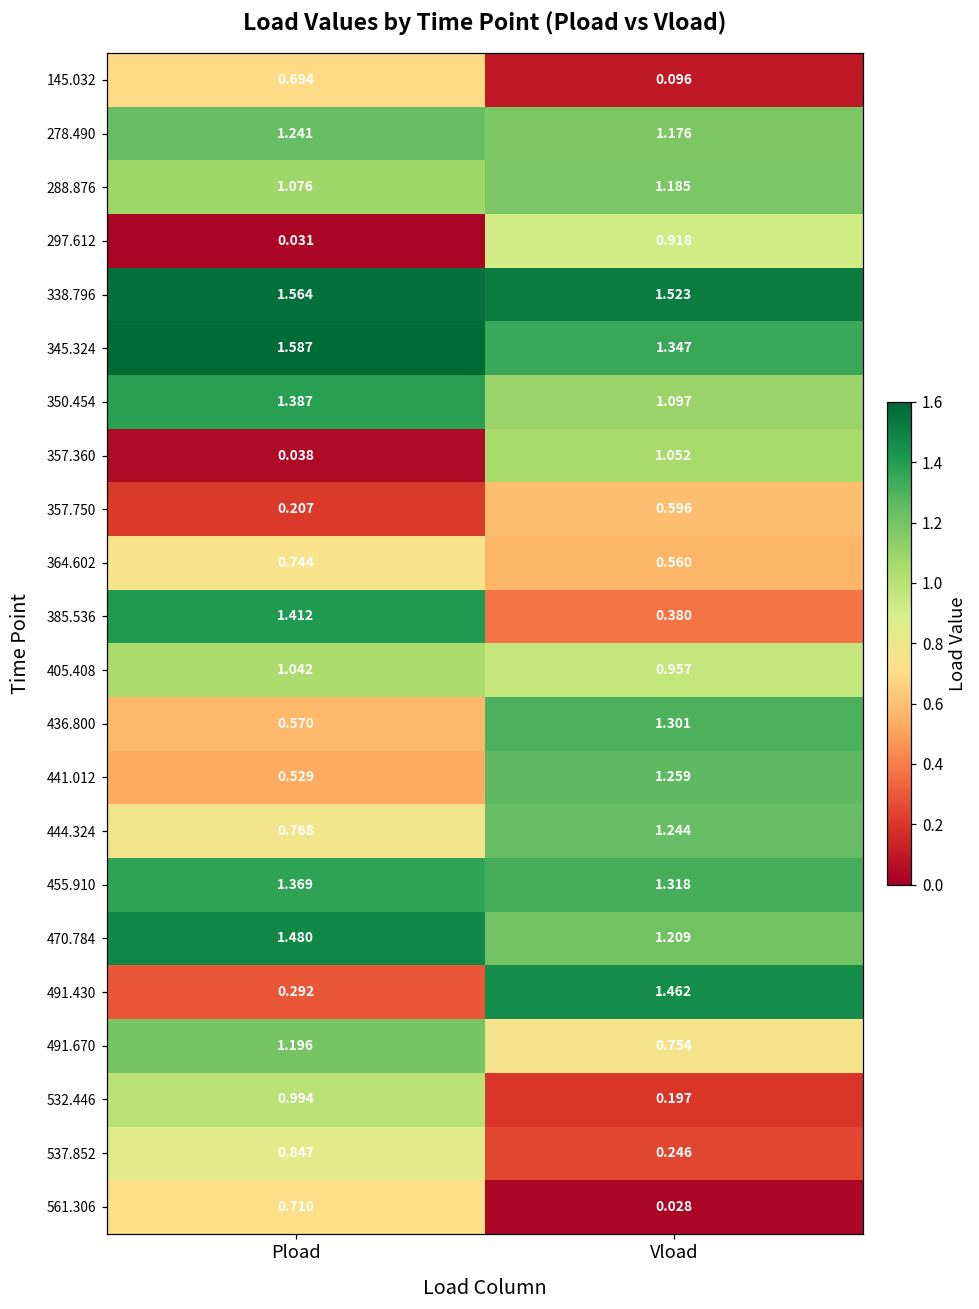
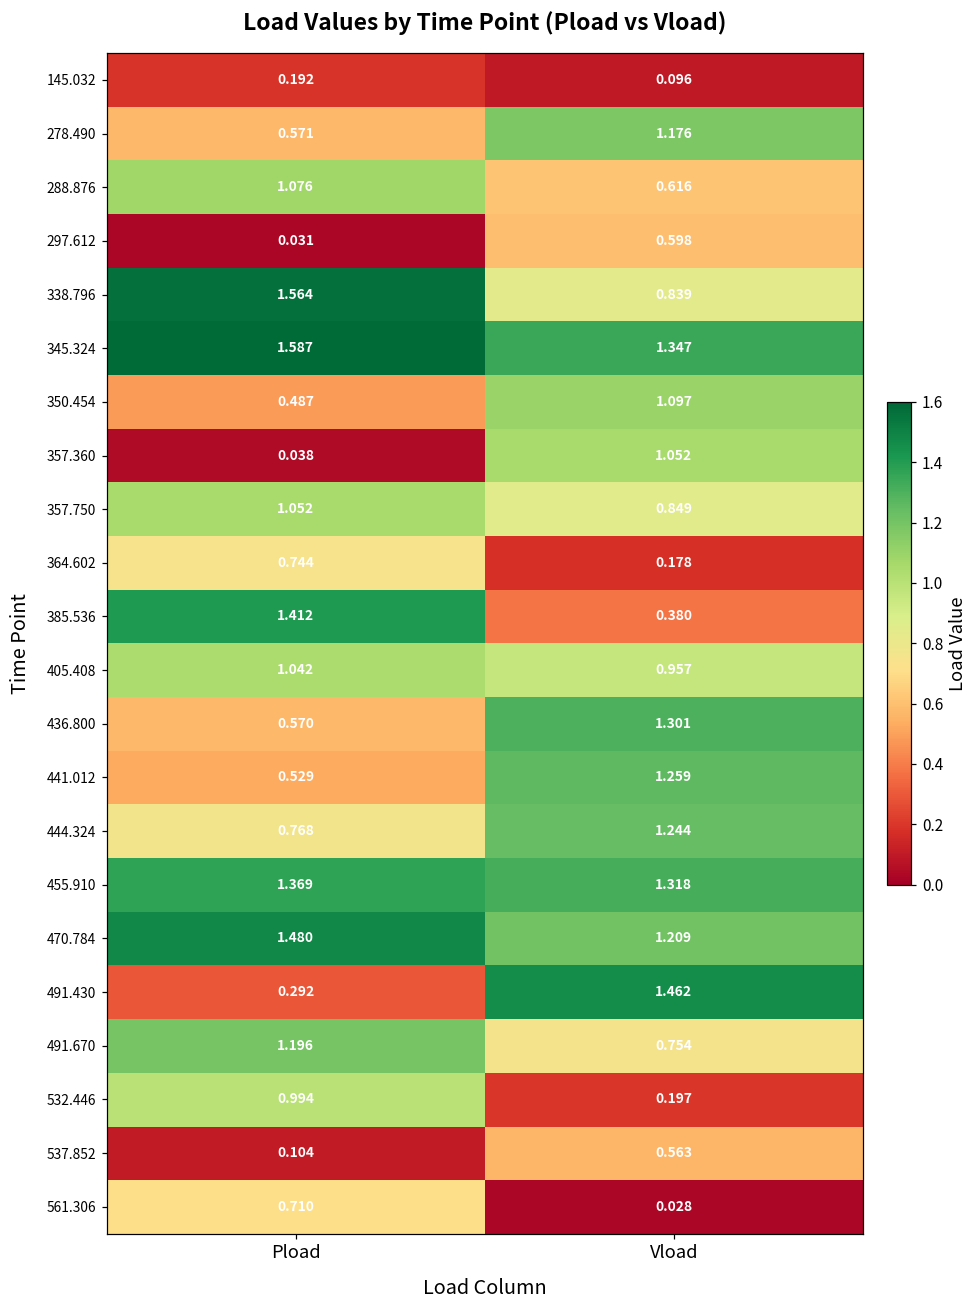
  {
    "145.032": {
-     "Pload": 0.694,
+     "Pload": 0.192,
      "Vload": 0.096
    },
    "278.490": {
-     "Pload": 1.241,
+     "Pload": 0.571,
      "Vload": 1.176
    },
    "288.876": {
      "Pload": 1.076,
-     "Vload": 1.185
+     "Vload": 0.616
    },
    "297.612": {
      "Pload": 0.031,
-     "Vload": 0.918
+     "Vload": 0.598
    },
    "338.796": {
      "Pload": 1.564,
-     "Vload": 1.523
+     "Vload": 0.839
    },
    "345.324": {
      "Pload": 1.587,
      "Vload": 1.347
    },
    "350.454": {
-     "Pload": 1.387,
+     "Pload": 0.487,
      "Vload": 1.097
    },
    "357.360": {
      "Pload": 0.038,
      "Vload": 1.052
    },
    "357.750": {
-     "Pload": 0.207,
-     "Vload": 0.596
+     "Pload": 1.052,
+     "Vload": 0.849
    },
    "364.602": {
      "Pload": 0.744,
-     "Vload": 0.560
+     "Vload": 0.178
    },
    "385.536": {
      "Pload": 1.412,
      "Vload": 0.380
    },
    "405.408": {
      "Pload": 1.042,
      "Vload": 0.957
    },
    "436.800": {
      "Pload": 0.570,
      "Vload": 1.301
    },
    "441.012": {
      "Pload": 0.529,
      "Vload": 1.259
    },
    "444.324": {
      "Pload": 0.768,
      "Vload": 1.244
    },
    "455.910": {
      "Pload": 1.369,
      "Vload": 1.318
    },
    "470.784": {
      "Pload": 1.480,
      "Vload": 1.209
    },
    "491.430": {
      "Pload": 0.292,
      "Vload": 1.462
    },
    "491.670": {
      "Pload": 1.196,
      "Vload": 0.754
    },
    "532.446": {
      "Pload": 0.994,
      "Vload": 0.197
    },
    "537.852": {
-     "Pload": 0.847,
-     "Vload": 0.246
+     "Pload": 0.104,
+     "Vload": 0.563
    },
    "561.306": {
      "Pload": 0.710,
      "Vload": 0.028
    }
  }
